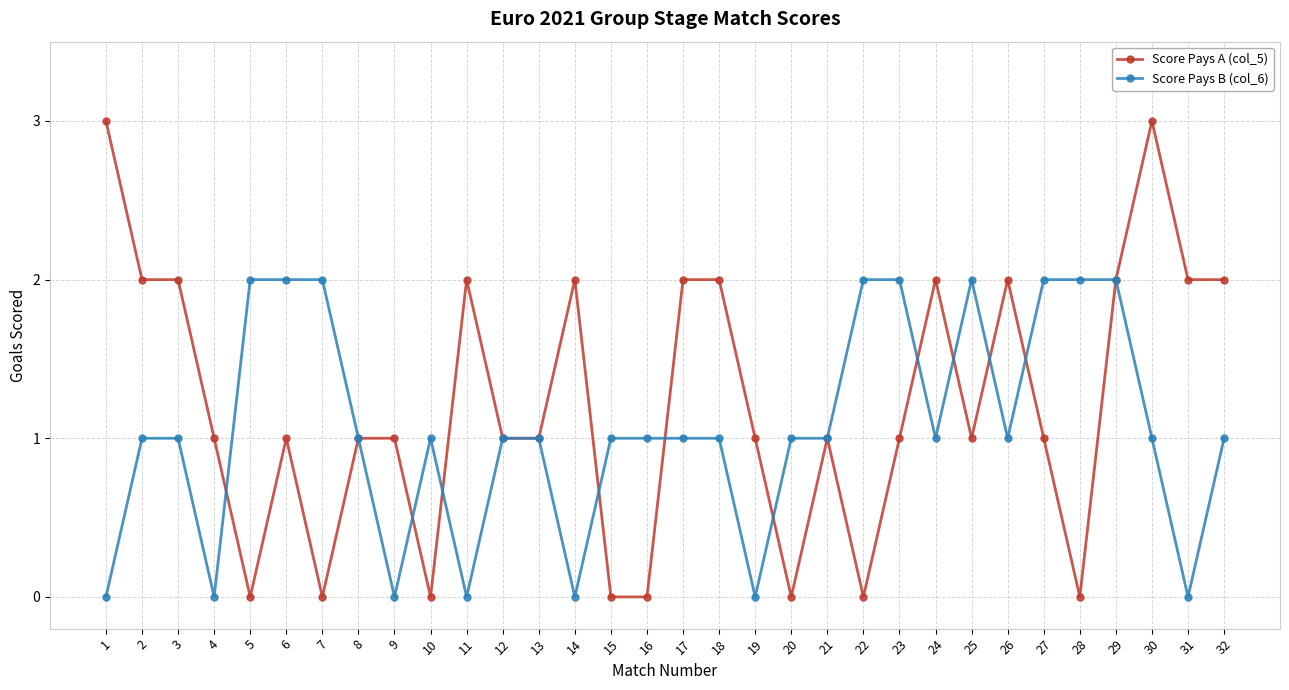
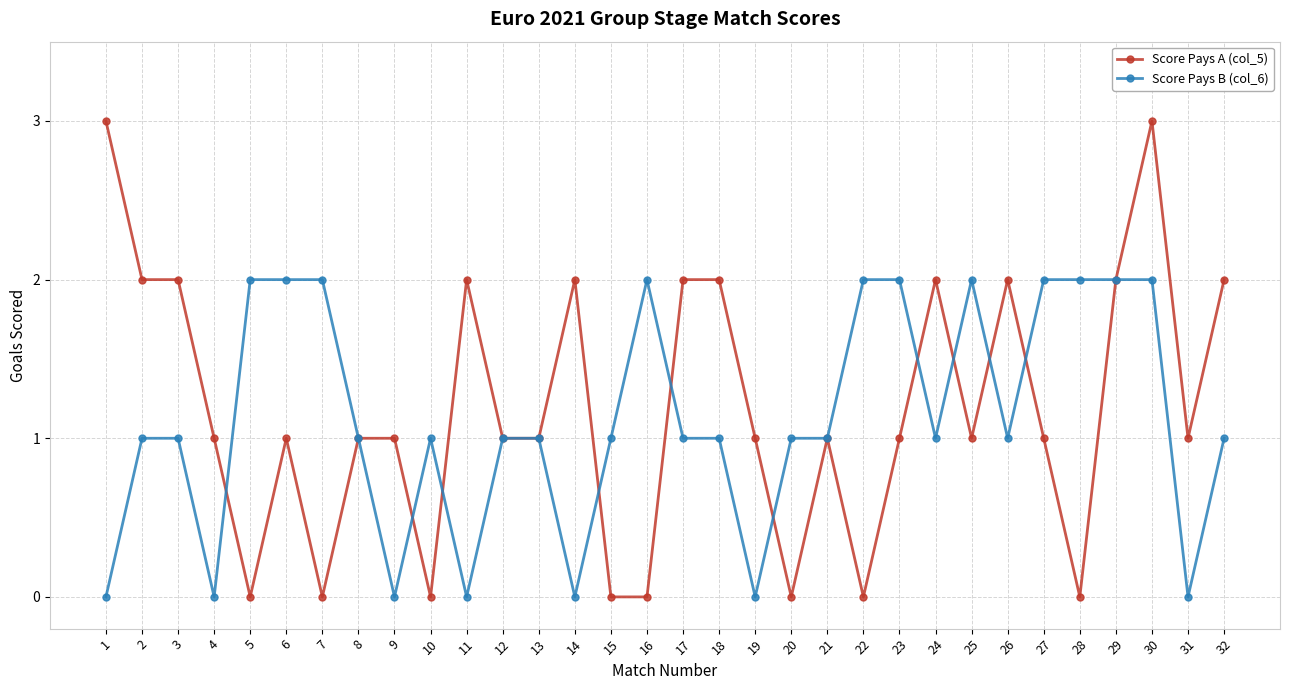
  {
    "Score Pays A (col_5)": {
      "1": 3,
      "2": 2,
      "3": 2,
      "4": 1,
      "5": 0,
      "6": 1,
      "7": 0,
      "9": 1,
      "10": 0,
      "11": 2,
      "14": 2,
      "15": 0,
      "16": 0,
      "17": 2,
      "18": 2,
      "19": 1,
      "20": 0,
      "22": 0,
      "23": 1,
      "24": 2,
      "25": 1,
      "26": 2,
      "27": 1,
      "28": 0,
      "30": 3,
-     "31": 2,
+     "31": 1,
      "32": 2
    },
    "Score Pays B (col_6)": {
      "1": 0,
      "2": 1,
      "3": 1,
      "4": 0,
      "5": 2,
      "6": 2,
      "7": 2,
      "9": 0,
      "10": 1,
      "11": 0,
      "14": 0,
      "15": 1,
-     "16": 1,
+     "16": 2,
      "17": 1,
      "18": 1,
      "19": 0,
      "20": 1,
      "22": 2,
      "23": 2,
      "24": 1,
      "25": 2,
      "26": 1,
      "27": 2,
      "28": 2,
-     "30": 1,
+     "30": 2,
      "31": 0,
      "32": 1
    }
  }
